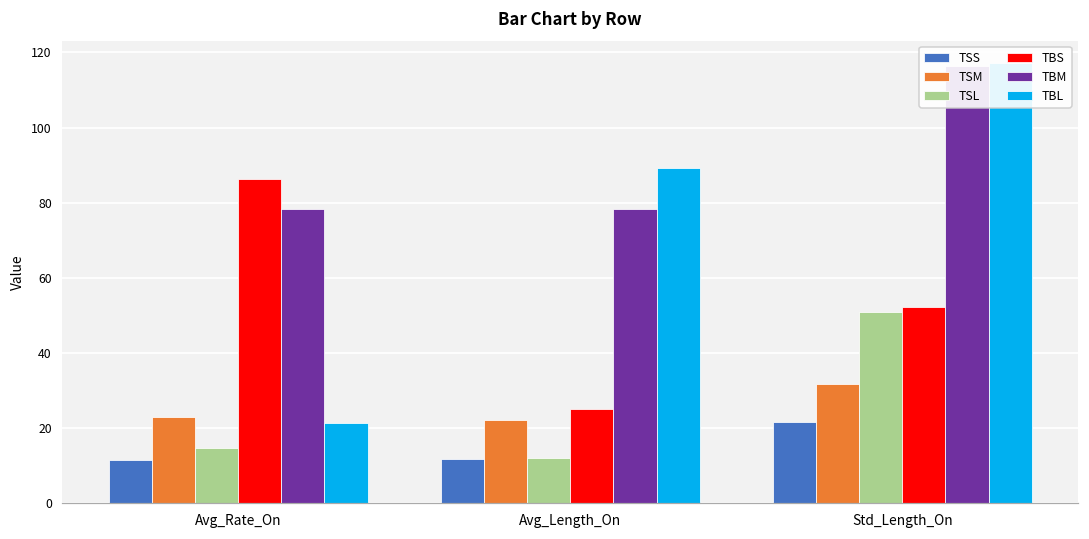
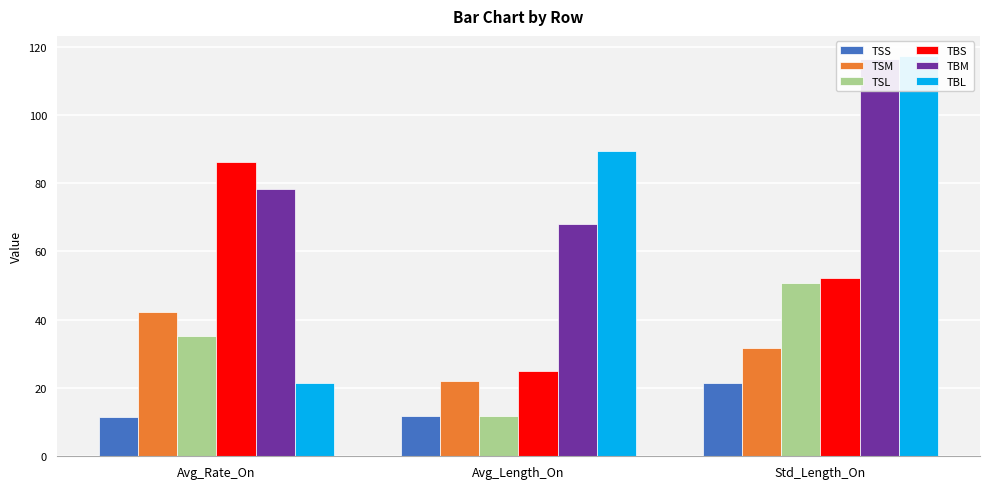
  {
    "TSS": {
      "Avg_Rate_On": 12,
      "Avg_Length_On": 12,
      "Std_Length_On": 21
    },
    "TSM": {
-     "Avg_Rate_On": 23,
+     "Avg_Rate_On": 42,
      "Avg_Length_On": 22,
      "Std_Length_On": 32
    },
    "TSL": {
-     "Avg_Rate_On": 15,
+     "Avg_Rate_On": 35,
      "Avg_Length_On": 12,
      "Std_Length_On": 51
    },
    "TBS": {
      "Avg_Rate_On": 86,
      "Avg_Length_On": 25,
      "Std_Length_On": 52
    },
    "TBM": {
      "Avg_Rate_On": 78,
-     "Avg_Length_On": 78
+     "Avg_Length_On": 68
    },
    "TBL": {
      "Avg_Rate_On": 21,
      "Avg_Length_On": 89
    }
  }
